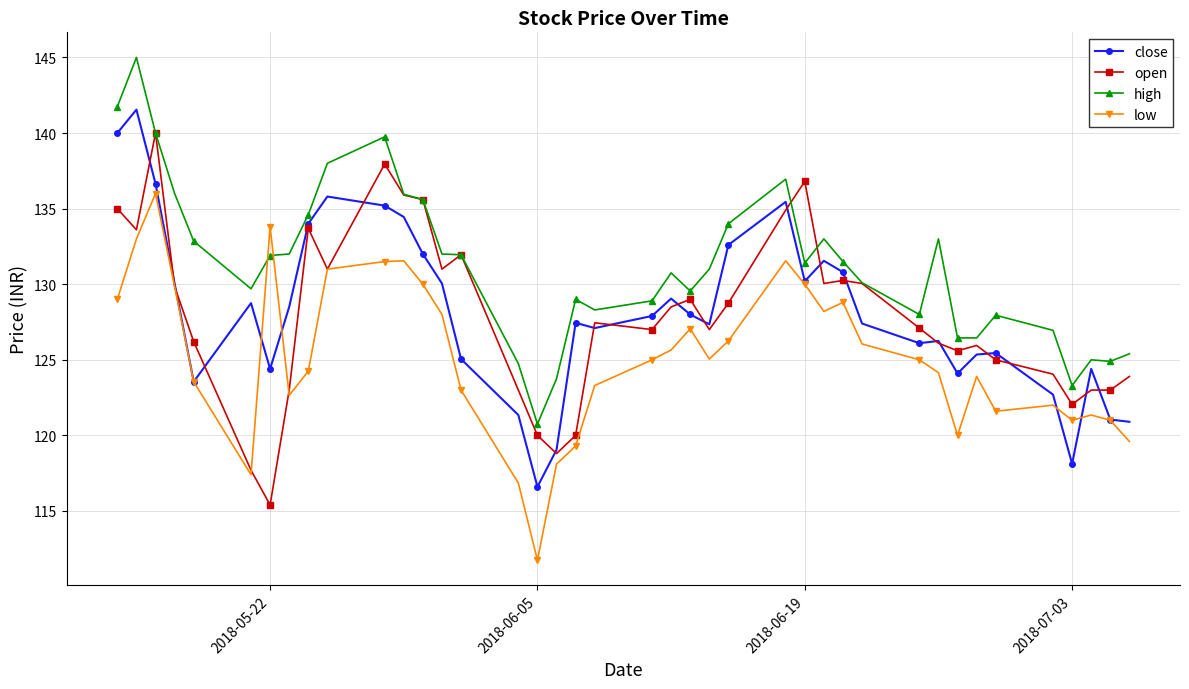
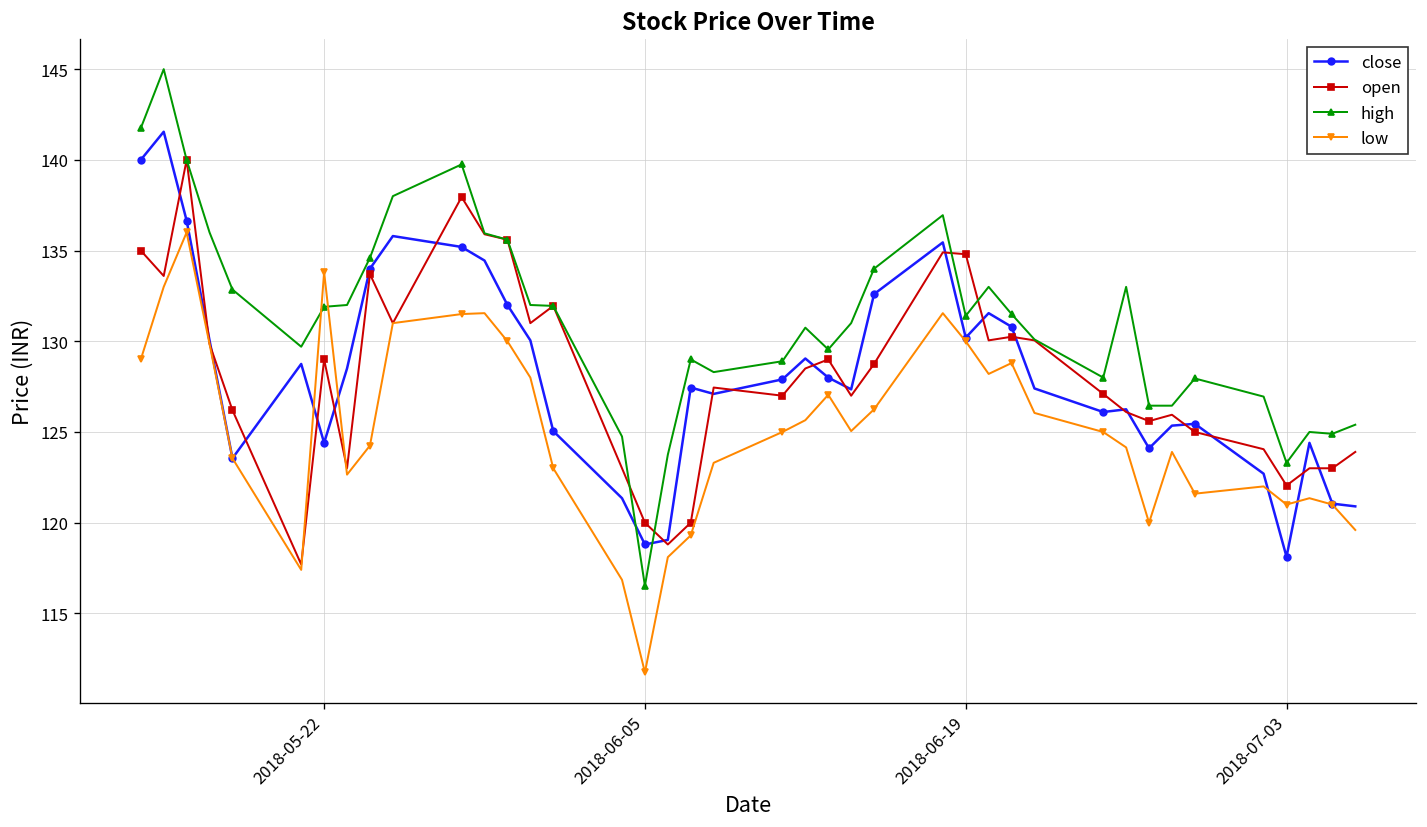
  {
    "close": {
      "2018-05-22": 124.4,
-     "2018-06-05": 116.6,
+     "2018-06-05": 118.8,
      "2018-06-19": 130.2,
      "2018-07-03": 118.1
    },
    "open": {
-     "2018-05-22": 115.4,
+     "2018-05-22": 129.0,
      "2018-06-05": 120.0,
-     "2018-06-19": 136.8,
+     "2018-06-19": 134.8,
      "2018-07-03": 122.1
    },
    "high": {
      "2018-05-22": 131.9,
-     "2018-06-05": 120.8,
+     "2018-06-05": 116.5,
      "2018-06-19": 131.4,
      "2018-07-03": 123.3
    },
    "low": {
      "2018-05-22": 133.8,
      "2018-06-05": 111.8,
      "2018-06-19": 130.0,
      "2018-07-03": 121.0
    }
  }
